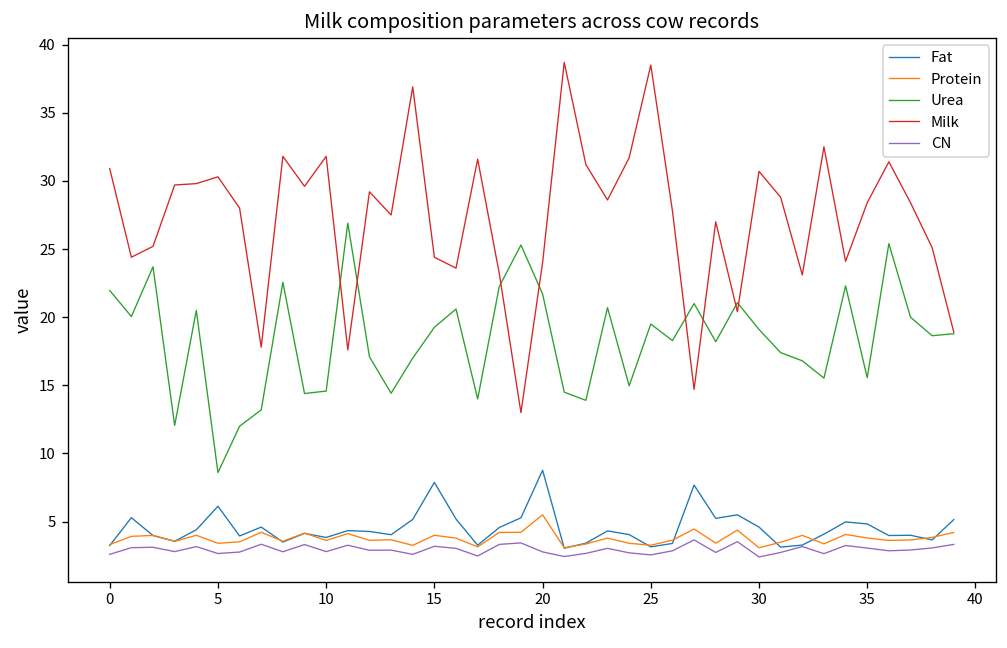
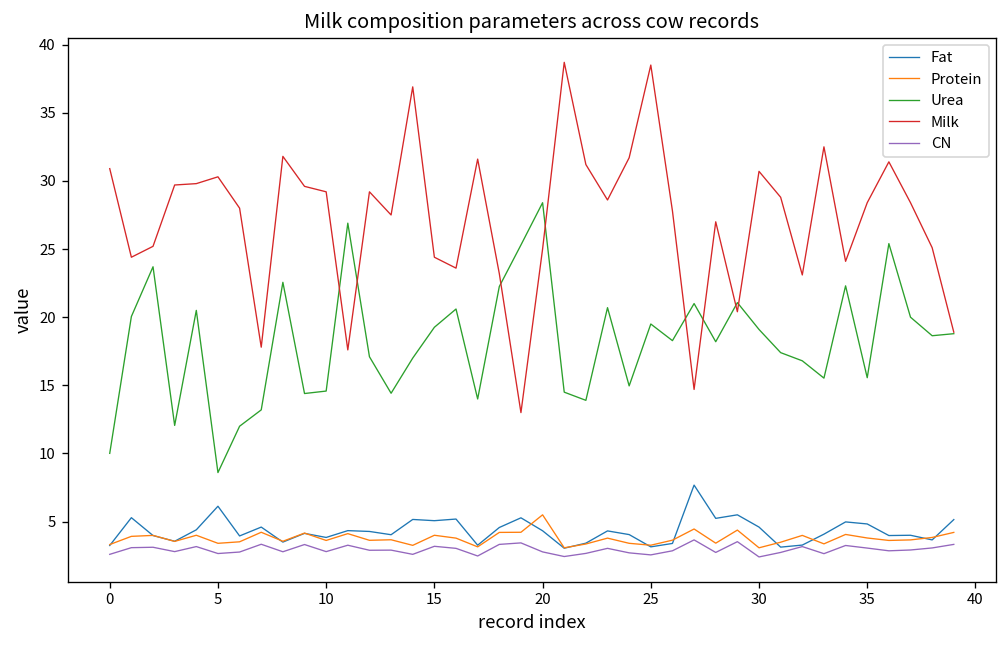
  {
    "Fat": {
      "5": 6.1,
-     "15": 7.9,
-     "20": 8.8,
+     "15": 5.1,
+     "20": 4.3,
      "30": 4.6,
      "35": 4.8
    },
    "Protein": {
      "5": 3.4,
      "15": 4.0,
      "20": 5.5,
      "30": 3.1,
      "35": 3.8
    },
    "Urea": {
-     "0": 22.0,
+     "0": 10.0,
      "5": 8.6,
      "10": 14.6,
      "15": 19.3,
-     "20": 21.7,
+     "20": 28.4,
      "25": 19.5,
      "30": 19.1,
      "35": 15.6
    },
    "Milk": {
      "0": 30.9,
      "5": 30.3,
-     "10": 31.8,
+     "10": 29.2,
      "15": 24.4,
-     "20": 24,
+     "20": 25,
      "25": 38.5,
      "30": 30.7,
      "35": 28.4
    },
    "CN": {
      "0": 2.6,
      "5": 2.7,
      "10": 2.8,
      "15": 3.2,
      "20": 2.8,
      "25": 2.6,
      "30": 2.4,
      "35": 3.1
    }
  }
